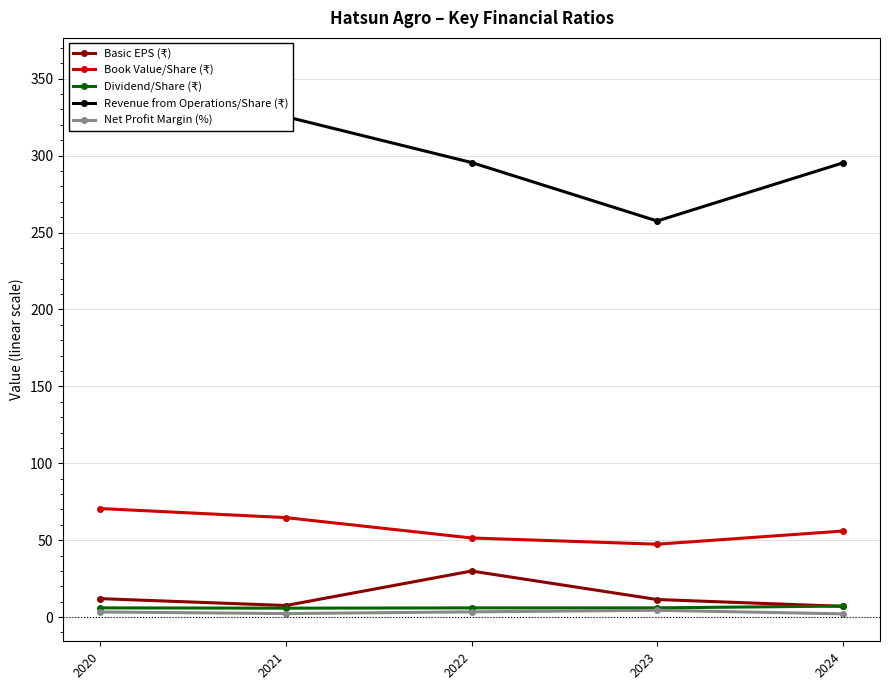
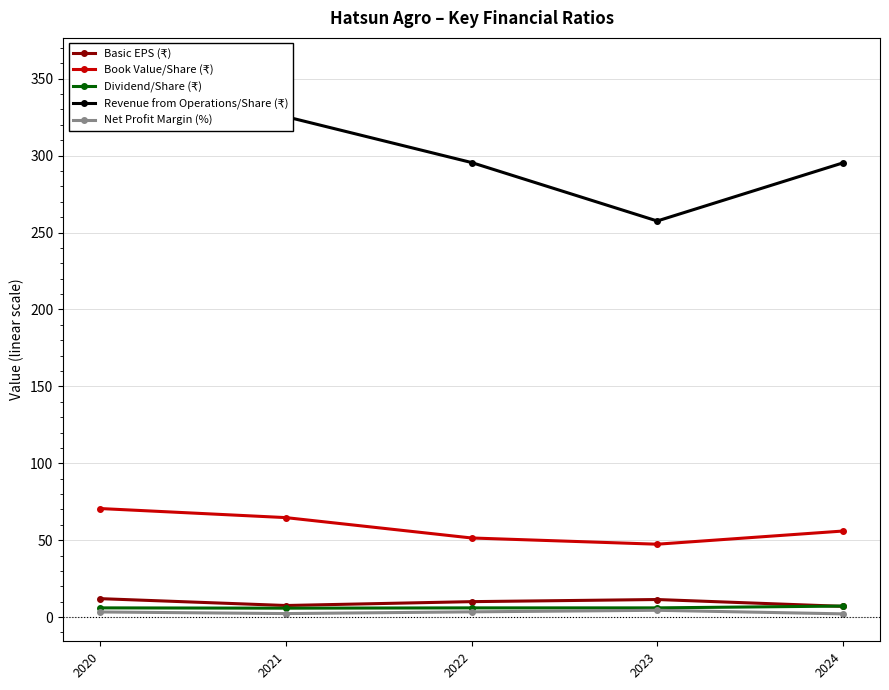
  {
    "Basic EPS (₹)": {
      "2020": 12,
      "2021": 8,
-     "2022": 30,
+     "2022": 10,
      "2023": 11
    },
    "Book Value/Share (₹)": {
      "2020": 71,
      "2021": 65,
      "2022": 51,
      "2023": 47,
      "2024": 56
    },
    "Dividend/Share (₹)": {
      "2020": 6,
      "2021": 6,
      "2022": 6
    },
    "Revenue from Operations/Share (₹)": {
      "2022": 296,
      "2023": 258,
      "2024": 295
    },
    "Net Profit Margin (%)": {
      "2020": 3,
      "2021": 2,
      "2022": 3,
      "2024": 2
    }
  }
